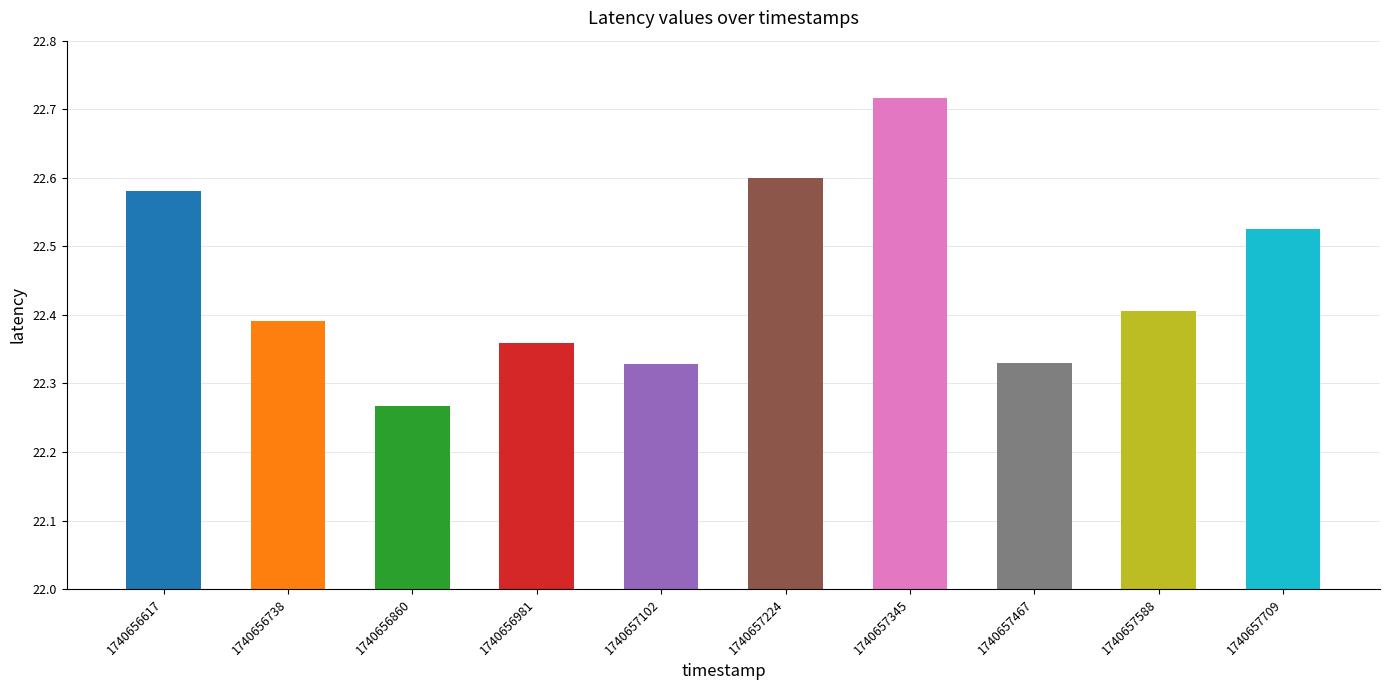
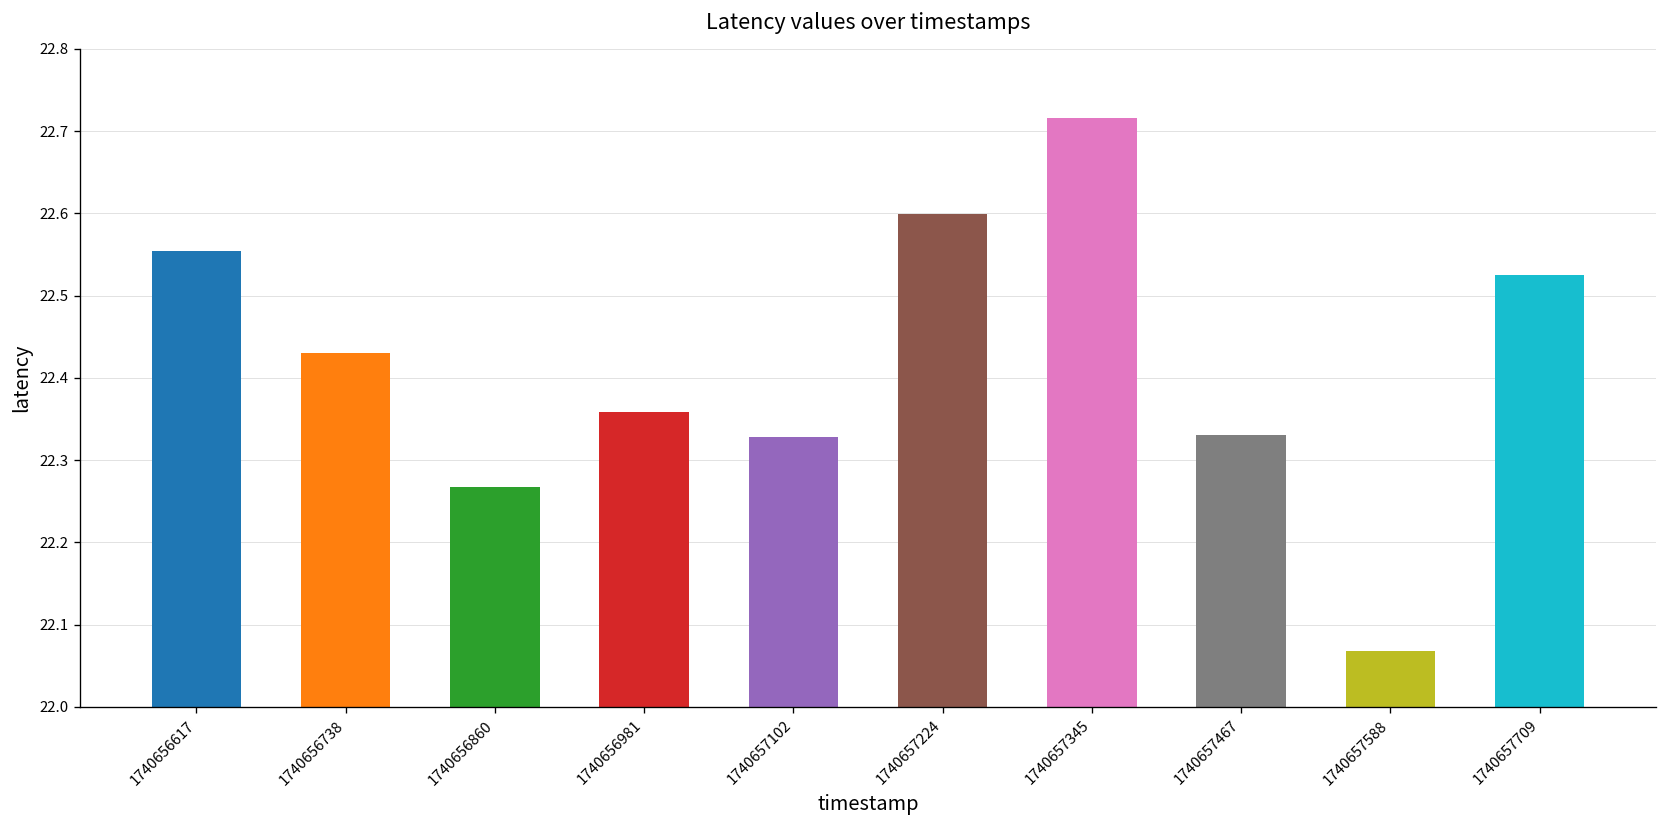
  {
-   "1740656617": 22.58,
-   "1740656738": 22.39,
+   "1740656617": 22.55,
+   "1740656738": 22.43,
    "1740656860": 22.27,
    "1740656981": 22.36,
    "1740657102": 22.33,
    "1740657224": 22.60,
    "1740657345": 22.72,
    "1740657467": 22.33,
-   "1740657588": 22.41,
+   "1740657588": 22.07,
    "1740657709": 22.53
  }
